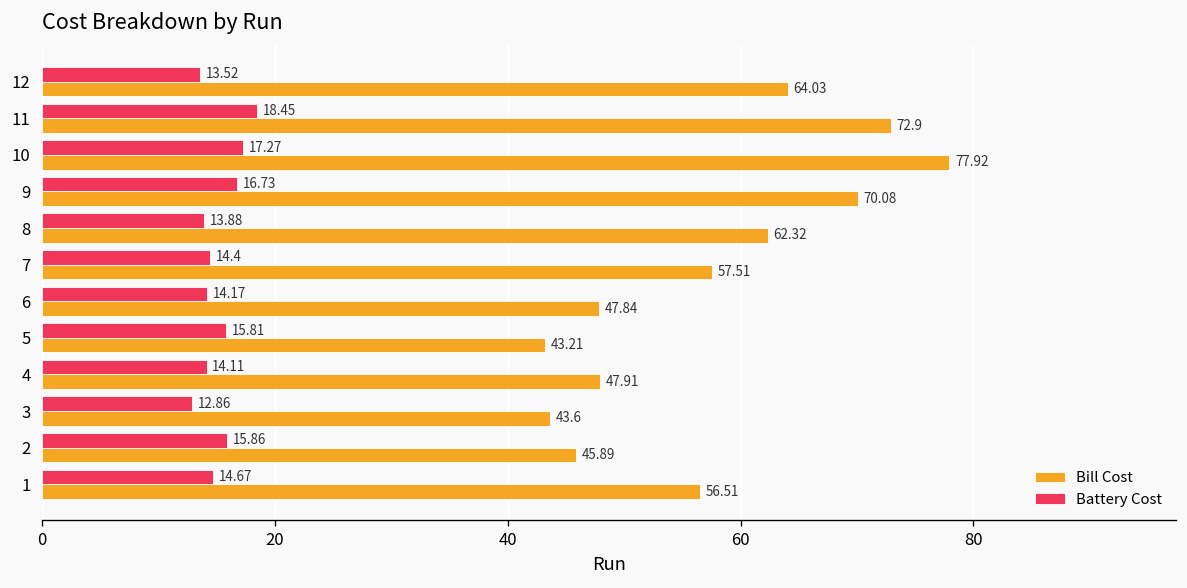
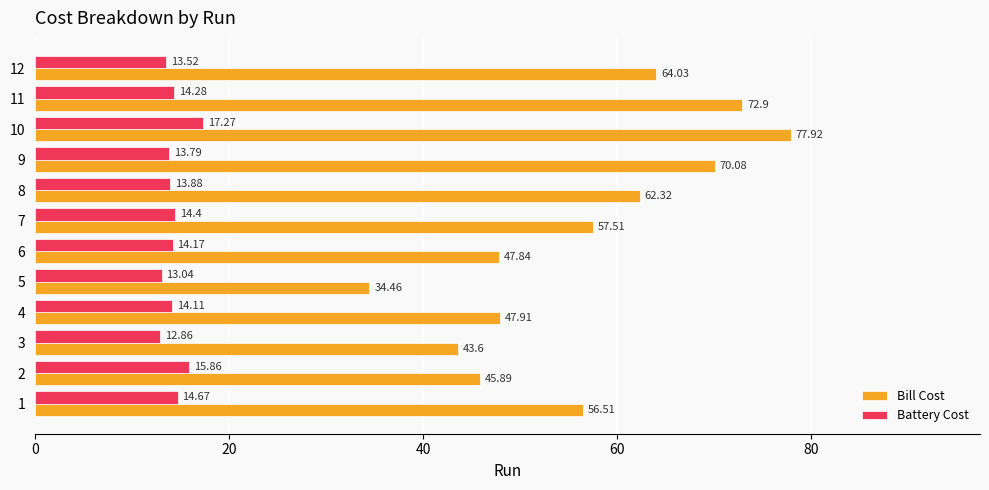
  {
    "Bill Cost": {
      "12": 64.03,
      "11": 72.9,
      "10": 77.92,
      "9": 70.08,
      "8": 62.32,
      "7": 57.51,
      "6": 47.84,
-     "5": 43.21,
+     "5": 34.46,
      "4": 47.91,
      "3": 43.6,
      "2": 45.89,
      "1": 56.51
    },
    "Battery Cost": {
      "12": 13.52,
-     "11": 18.45,
+     "11": 14.28,
      "10": 17.27,
-     "9": 16.73,
+     "9": 13.79,
      "8": 13.88,
      "7": 14.4,
      "6": 14.17,
-     "5": 15.81,
+     "5": 13.04,
      "4": 14.11,
      "3": 12.86,
      "2": 15.86,
      "1": 14.67
    }
  }
